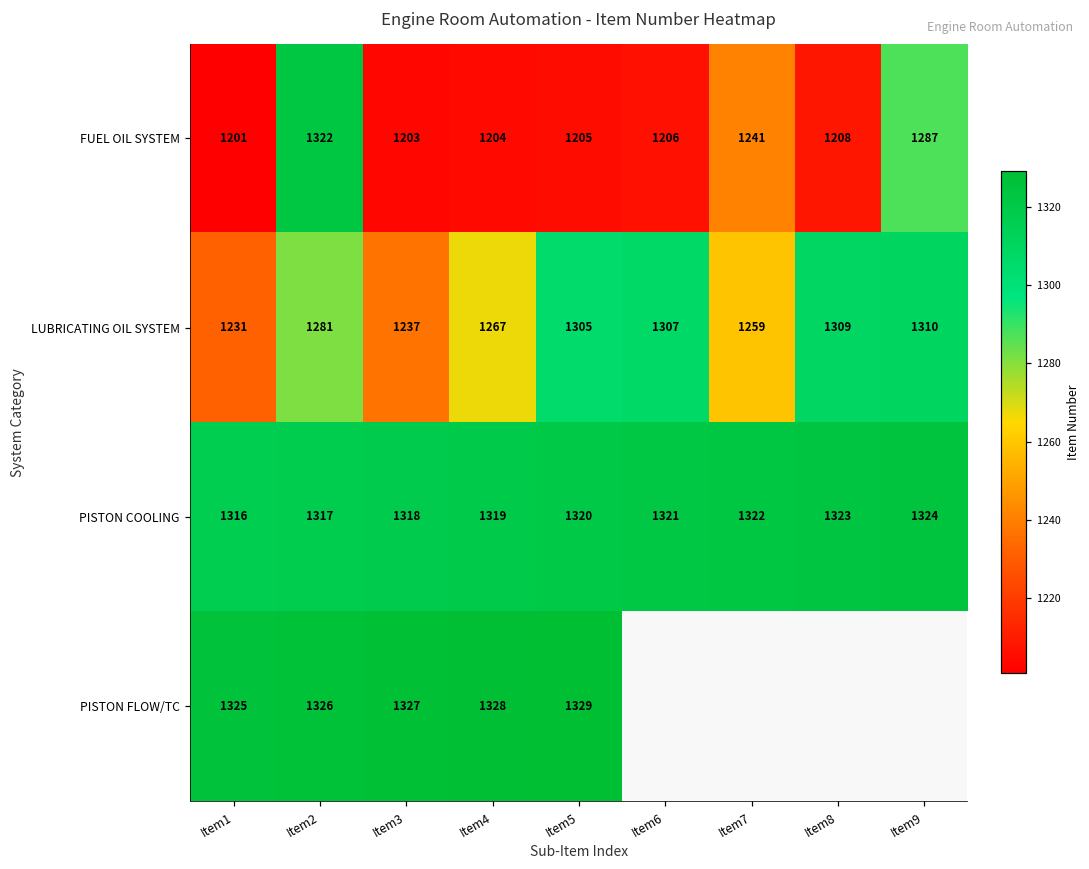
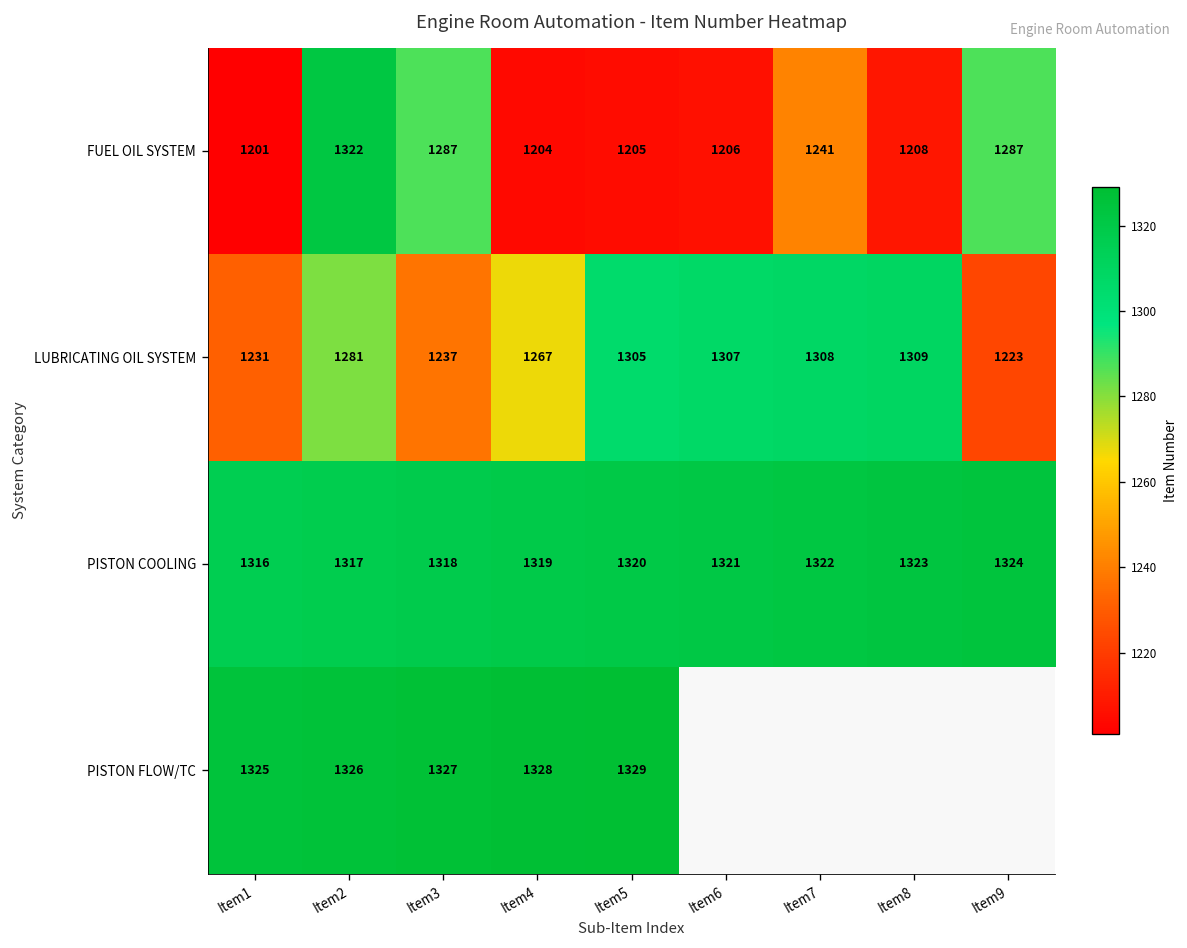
  {
    "FUEL OIL SYSTEM": {
      "Item1": 1201,
      "Item2": 1322,
-     "Item3": 1203,
+     "Item3": 1287,
      "Item4": 1204,
      "Item5": 1205,
      "Item6": 1206,
      "Item7": 1241,
      "Item8": 1208,
      "Item9": 1287
    },
    "LUBRICATING OIL SYSTEM": {
      "Item1": 1231,
      "Item2": 1281,
      "Item3": 1237,
      "Item4": 1267,
      "Item5": 1305,
      "Item6": 1307,
-     "Item7": 1259,
+     "Item7": 1308,
      "Item8": 1309,
-     "Item9": 1310
+     "Item9": 1223
    },
    "PISTON COOLING": {
      "Item1": 1316,
      "Item2": 1317,
      "Item3": 1318,
      "Item4": 1319,
      "Item5": 1320,
      "Item6": 1321,
      "Item7": 1322,
      "Item8": 1323,
      "Item9": 1324
    },
    "PISTON FLOW/TC": {
      "Item1": 1325,
      "Item2": 1326,
      "Item3": 1327,
      "Item4": 1328,
      "Item5": 1329
    }
  }
